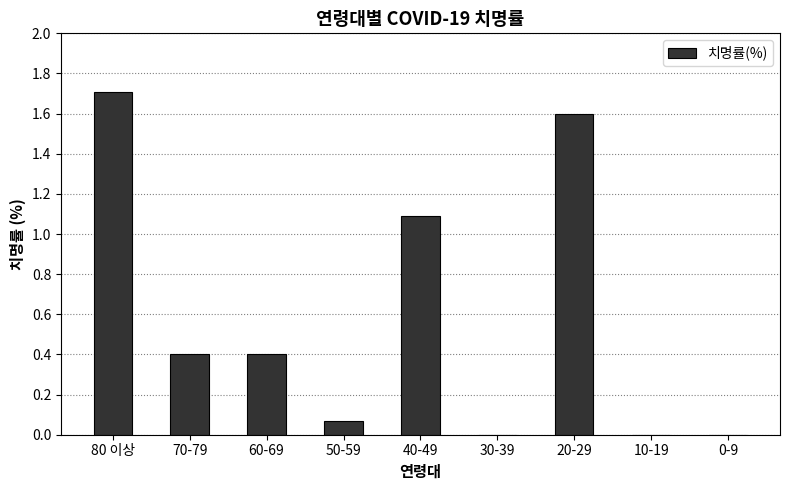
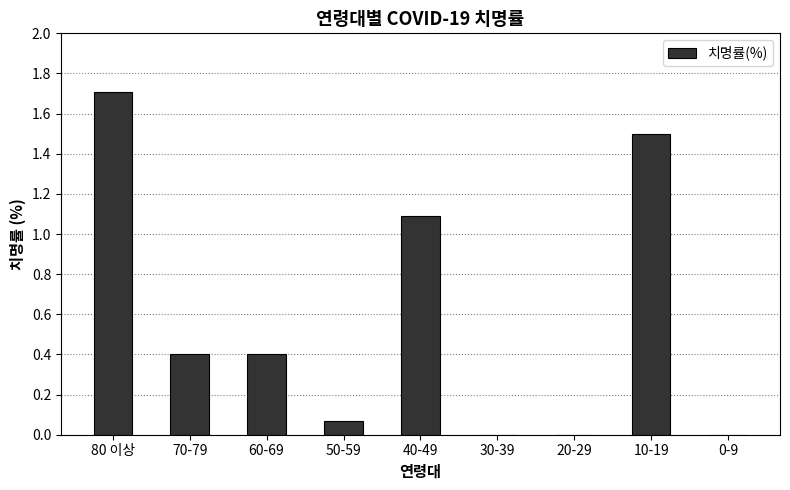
  {
    "80 이상": 1.7,
    "70-79": 0.4,
    "60-69": 0.4,
    "50-59": 0.07,
    "40-49": 1.1,
    "30-39": 0.0,
-   "20-29": 1.6,
-   "10-19": 0.0,
+   "20-29": 0.0,
+   "10-19": 1.5,
    "0-9": 0.0
  }
